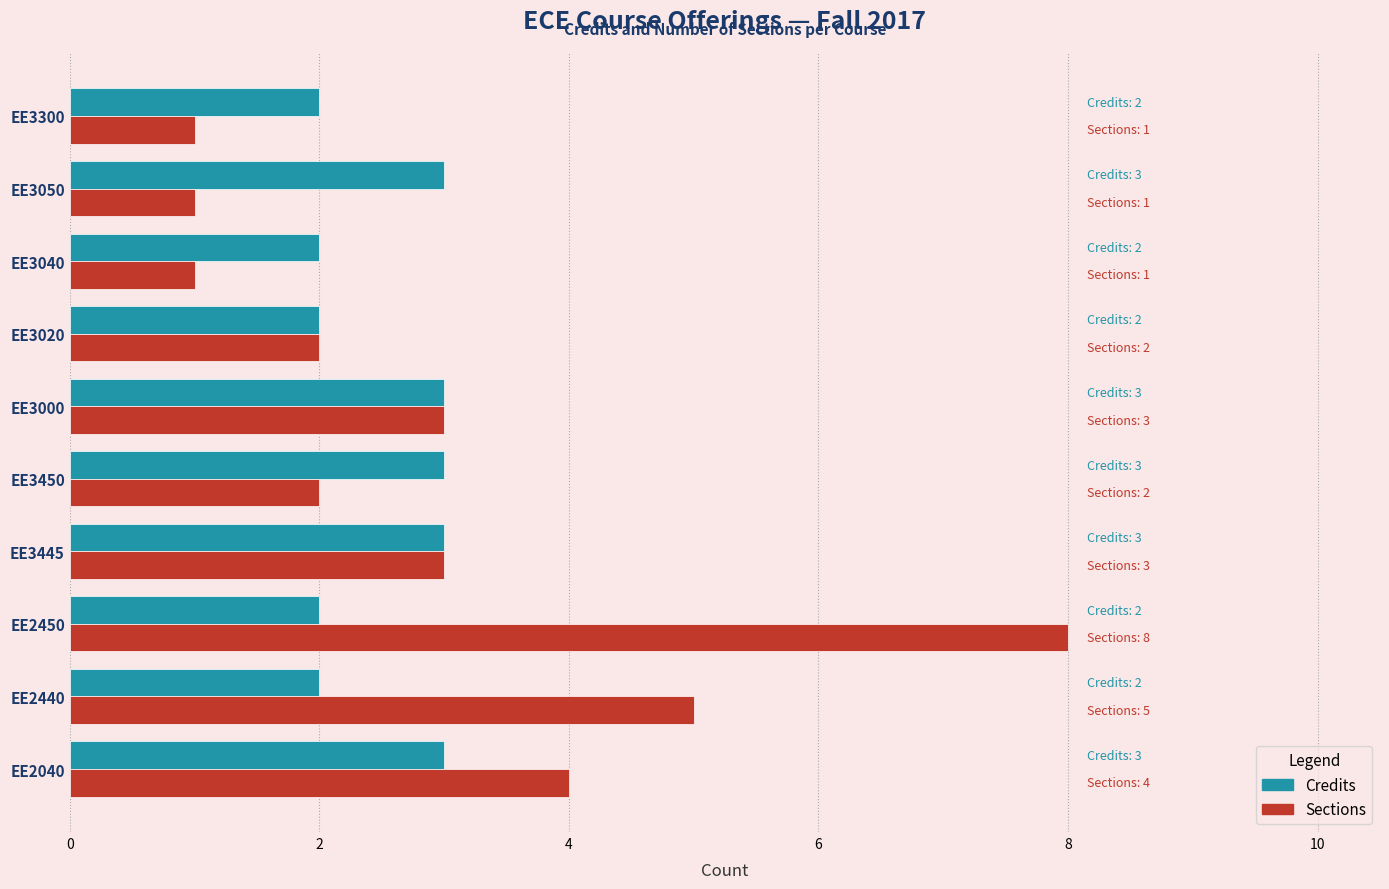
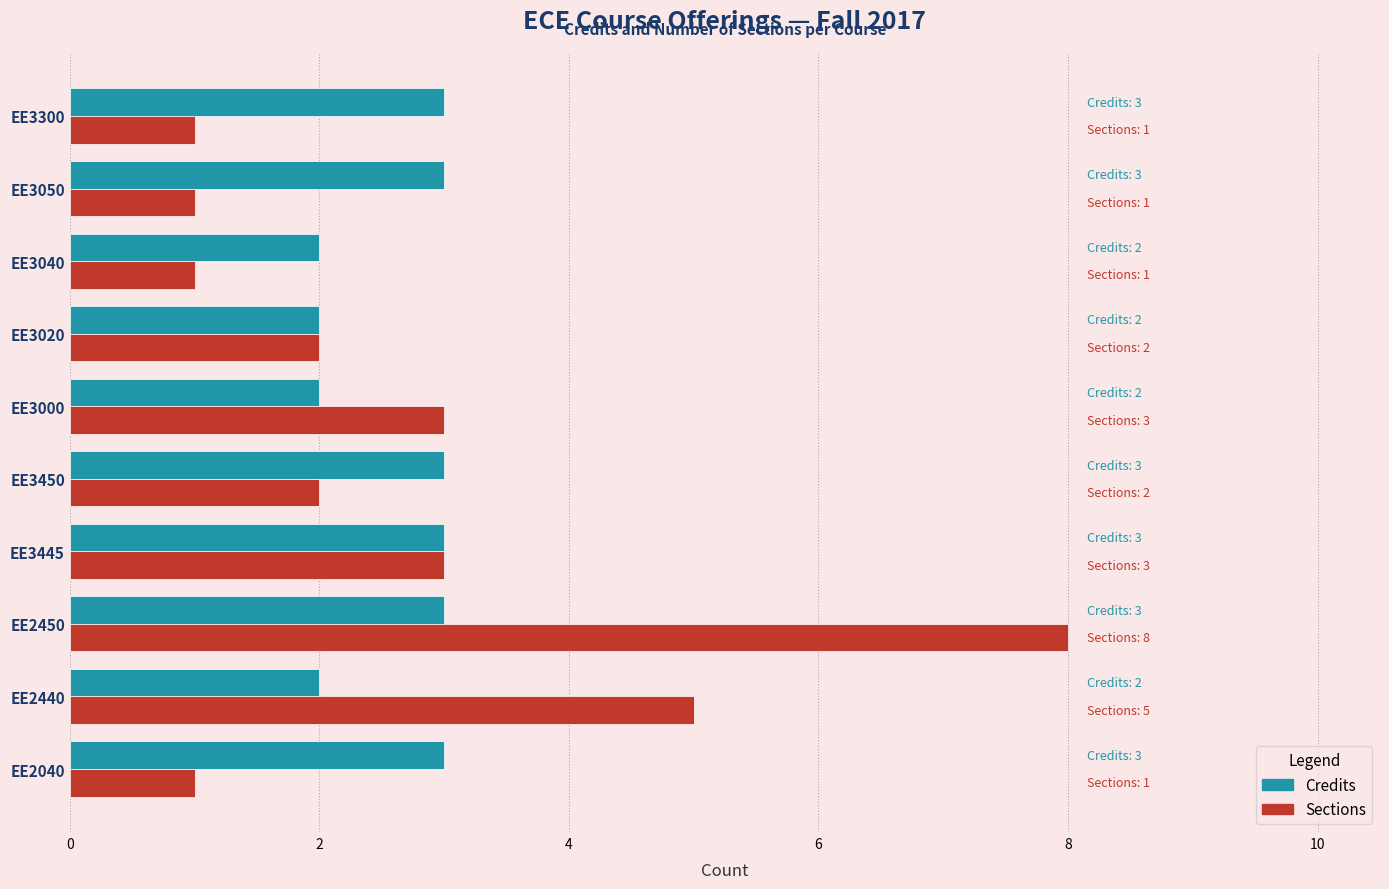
  {
    "Credits": {
-     "EE3300": 2,
-     "EE3000": 3,
-     "EE2450": 2
+     "EE3300": 3,
+     "EE3000": 2,
+     "EE2450": 3
    },
    "Sections": {
      "EE2450": 8,
-     "EE2040": 4
+     "EE2040": 1
    }
  }
